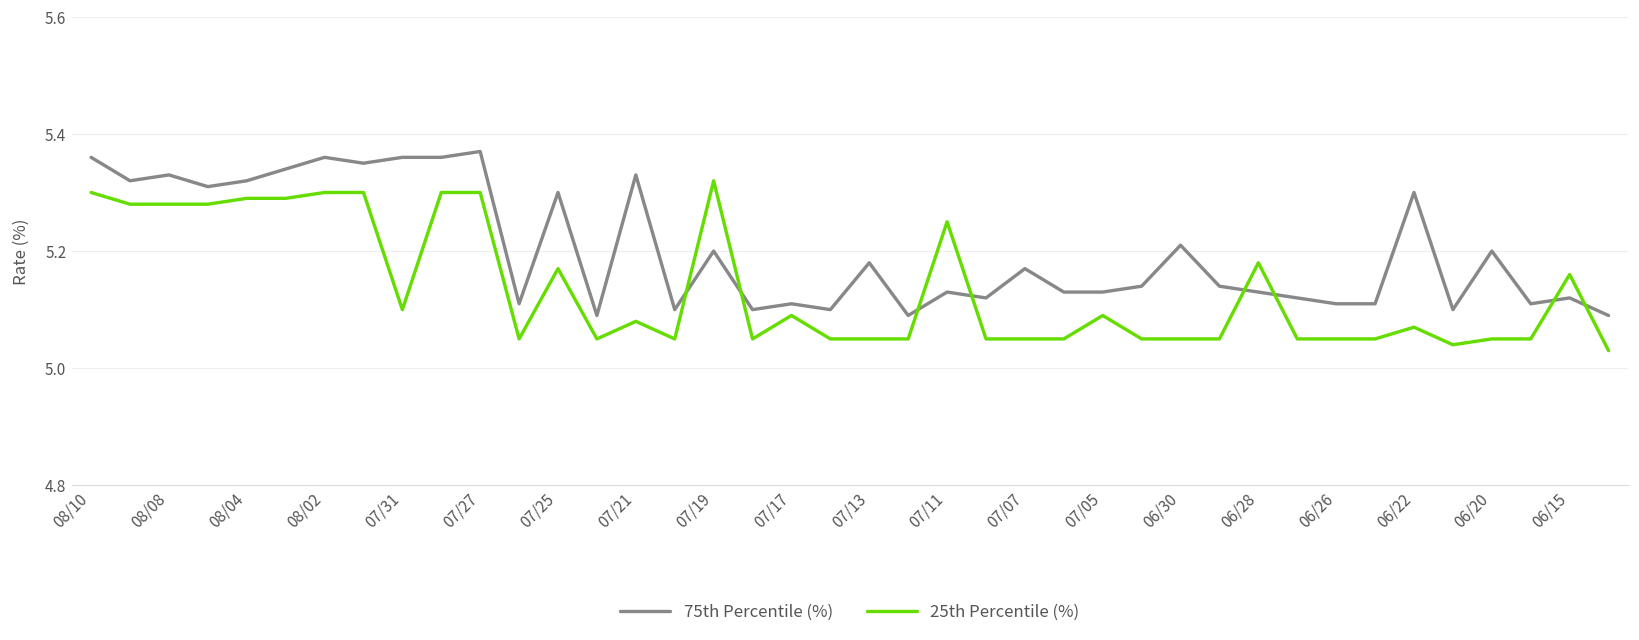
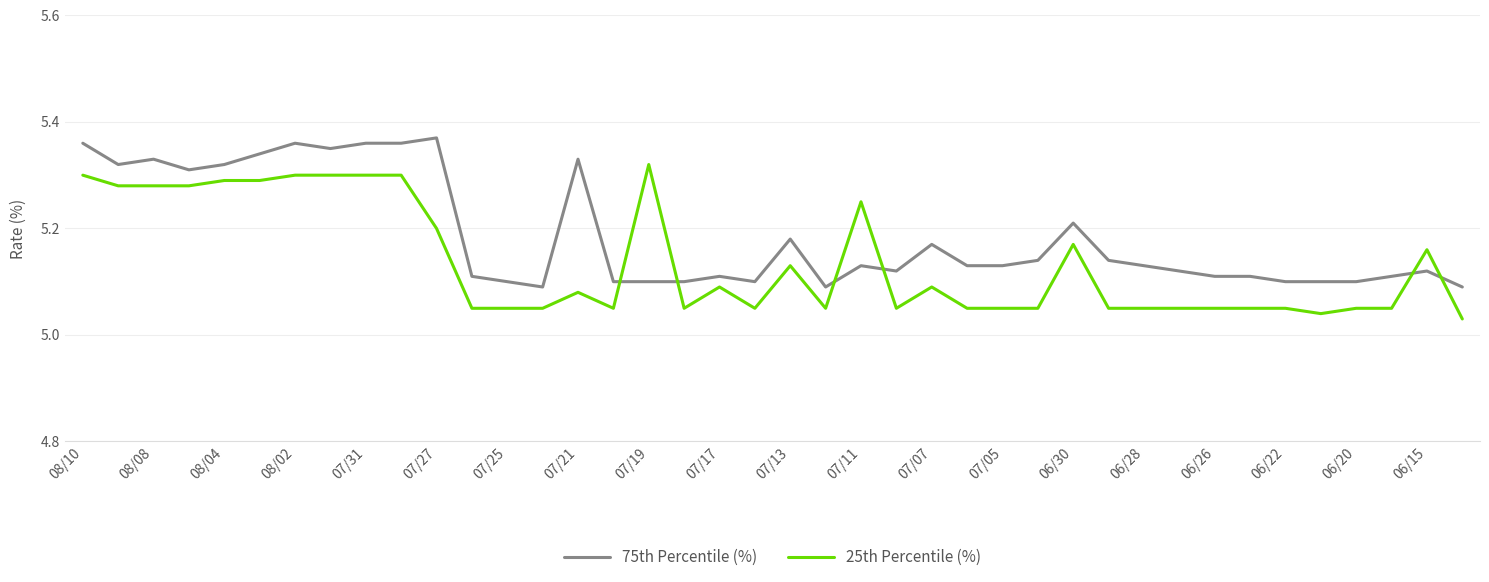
  {
    "75th Percentile (%)": {
      "08/10": 5.36,
      "08/08": 5.33,
      "08/04": 5.32,
      "08/02": 5.36,
      "07/31": 5.36,
      "07/27": 5.37,
-     "07/25": 5.3,
+     "07/25": 5.1,
      "07/21": 5.33,
-     "07/19": 5.2,
+     "07/19": 5.1,
      "07/17": 5.11,
      "07/13": 5.18,
      "07/11": 5.13,
      "07/07": 5.17,
      "07/05": 5.13,
      "06/30": 5.21,
      "06/28": 5.13,
      "06/26": 5.11,
-     "06/22": 5.3,
-     "06/20": 5.2,
+     "06/22": 5.1,
+     "06/20": 5.1,
      "06/15": 5.12
    },
    "25th Percentile (%)": {
      "08/10": 5.30,
      "08/08": 5.28,
      "08/04": 5.29,
      "08/02": 5.30,
-     "07/31": 5.1,
-     "07/27": 5.3,
-     "07/25": 5.17,
+     "07/31": 5.3,
+     "07/27": 5.2,
+     "07/25": 5.05,
      "07/21": 5.08,
      "07/19": 5.32,
      "07/17": 5.09,
-     "07/13": 5.05,
+     "07/13": 5.13,
      "07/11": 5.25,
-     "07/07": 5.05,
-     "07/05": 5.09,
-     "06/30": 5.05,
-     "06/28": 5.18,
+     "07/07": 5.09,
+     "07/05": 5.05,
+     "06/30": 5.17,
+     "06/28": 5.05,
      "06/26": 5.05,
-     "06/22": 5.07,
+     "06/22": 5.05,
      "06/20": 5.05,
      "06/15": 5.16
    }
  }
